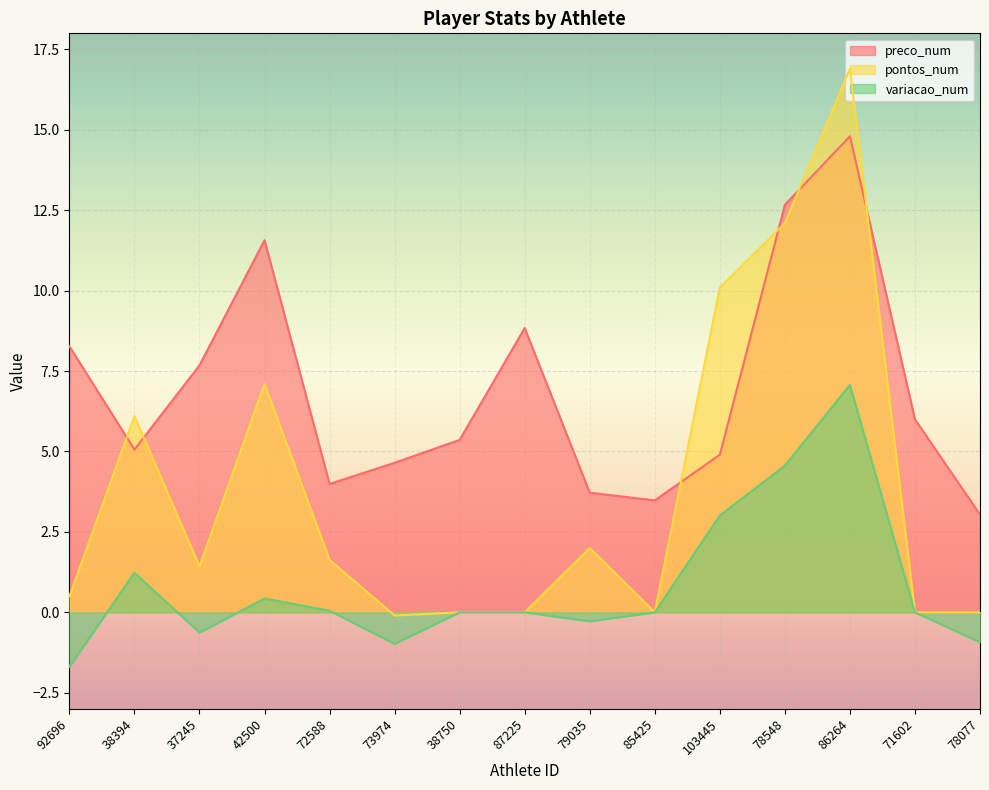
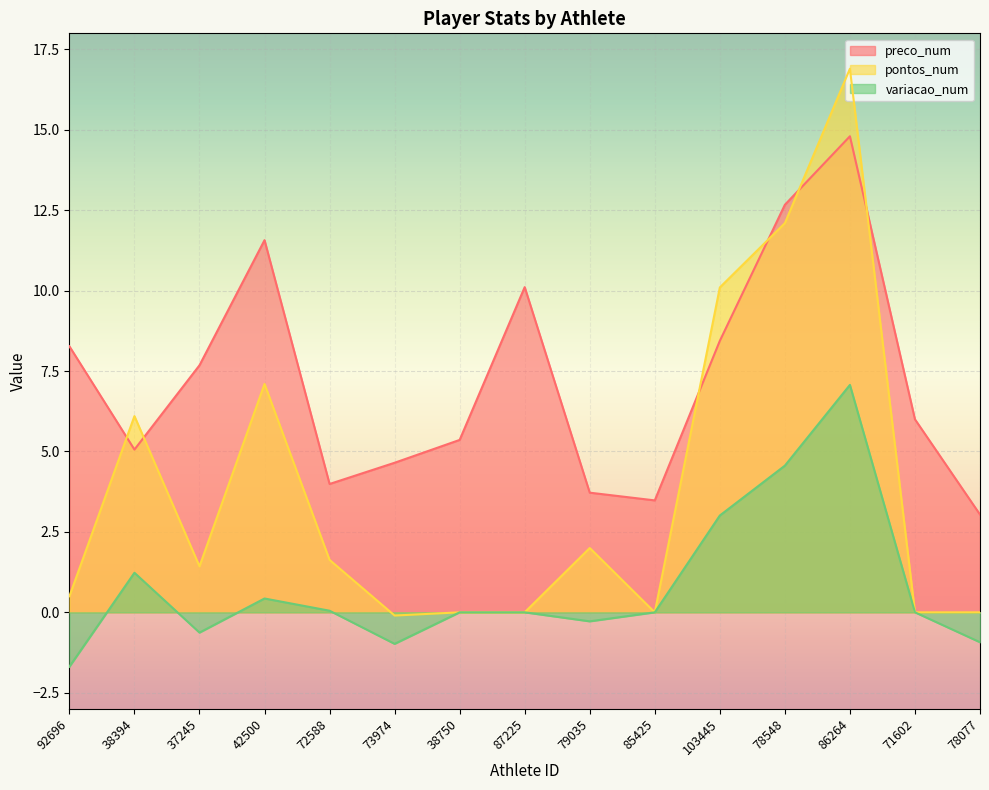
  {
    "preco_num": {
      "92696": 8.3,
      "38394": 5.1,
      "37245": 7.7,
      "42500": 11.6,
      "72588": 4.0,
      "73974": 4.7,
      "38750": 5.4,
-     "87225": 8.8,
+     "87225": 10.1,
      "79035": 3.7,
      "85425": 3.5,
-     "103445": 4.9,
+     "103445": 8.4,
      "78548": 12.7,
      "86264": 14.8,
      "71602": 6.0,
      "78077": 3.0
    }
  }
